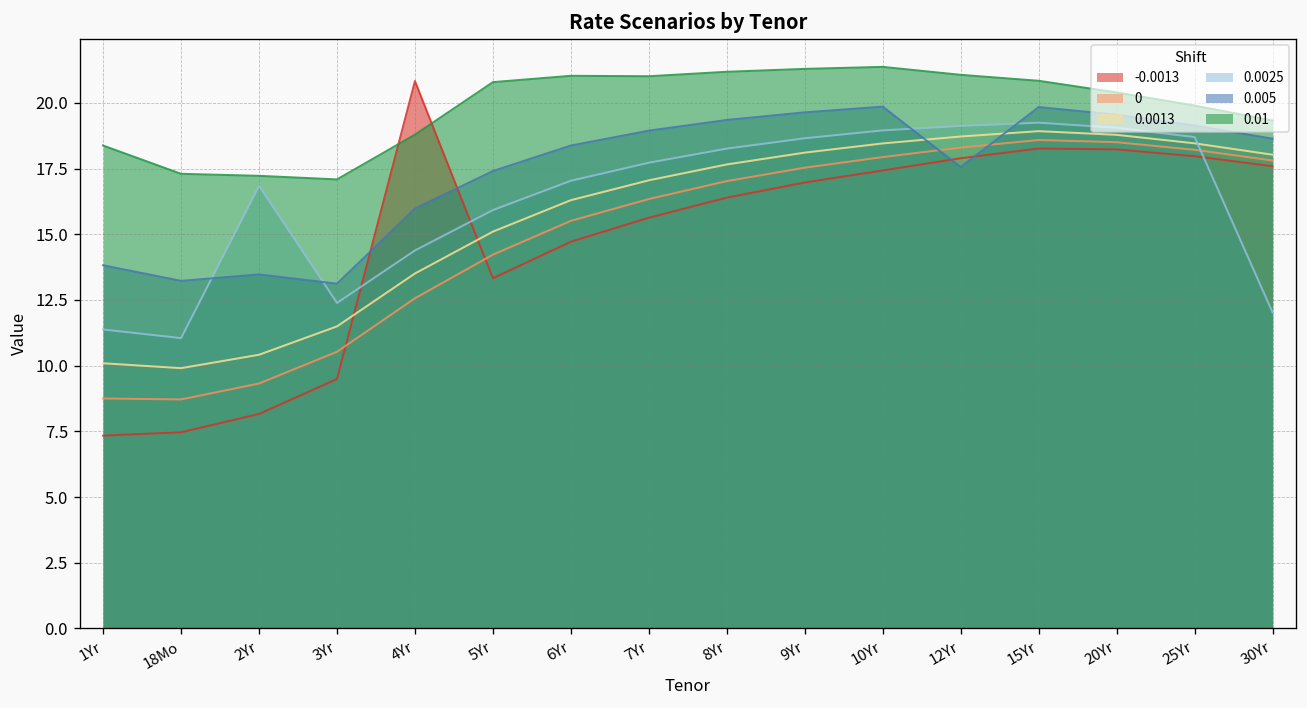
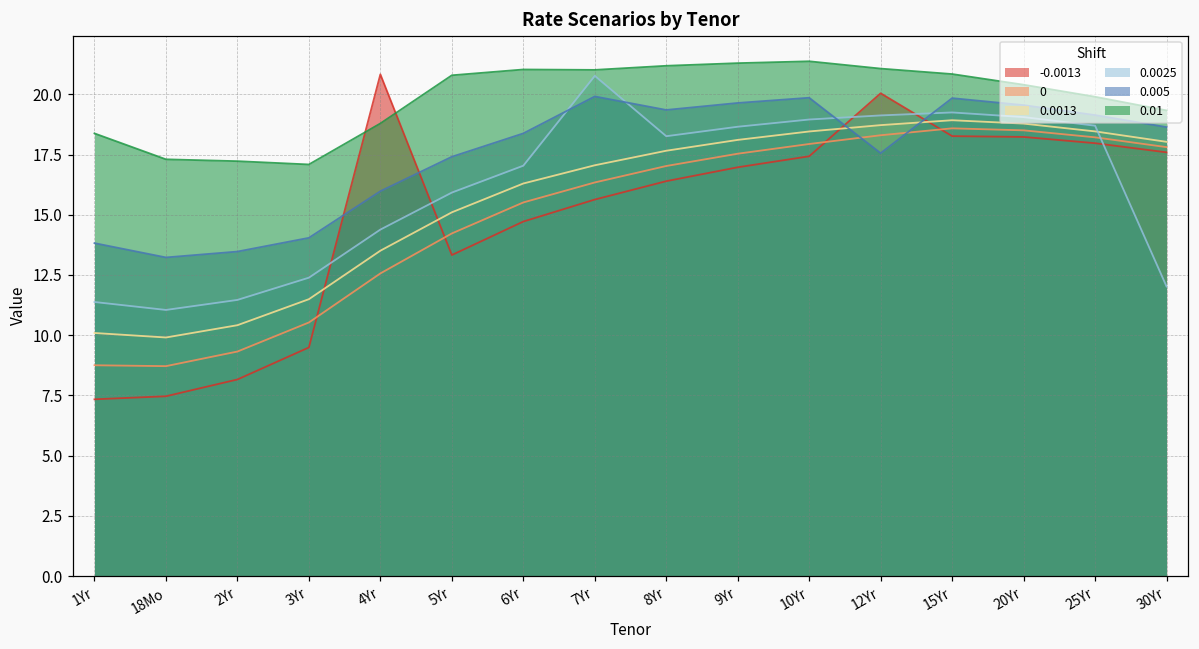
  {
    "-0.0013": {
      "1Yr": 7.3,
      "18Mo": 7.5,
      "2Yr": 8.2,
      "3Yr": 9.5,
      "4Yr": 20.8,
      "5Yr": 13.3,
      "6Yr": 14.7,
      "7Yr": 15.6,
      "8Yr": 16.4,
      "9Yr": 17.0,
      "10Yr": 17.4,
-     "12Yr": 17.9,
+     "12Yr": 20.0,
      "15Yr": 18.3,
      "20Yr": 18.2,
      "25Yr": 18.0,
      "30Yr": 17.6
    },
    "0": {
      "1Yr": 8.8,
      "18Mo": 8.7,
      "2Yr": 9.3,
      "3Yr": 10.5,
      "4Yr": 12.6,
      "5Yr": 14.2,
      "6Yr": 15.5,
      "7Yr": 16.3,
      "8Yr": 17.0,
      "9Yr": 17.5,
      "10Yr": 17.9,
      "12Yr": 18.3,
      "15Yr": 18.6,
      "20Yr": 18.5,
      "25Yr": 18.2,
      "30Yr": 17.8
    },
    "0.0013": {
      "1Yr": 10.1,
      "18Mo": 9.9,
      "2Yr": 10.4,
      "3Yr": 11.5,
      "4Yr": 13.5,
      "5Yr": 15.1,
      "6Yr": 16.3,
      "7Yr": 17.1,
      "8Yr": 17.7,
      "9Yr": 18.1,
      "10Yr": 18.5,
      "12Yr": 18.7,
      "15Yr": 18.9,
      "20Yr": 18.8,
      "25Yr": 18.5,
      "30Yr": 18.0
    },
    "0.0025": {
      "1Yr": 11.4,
      "18Mo": 11.0,
-     "2Yr": 16.8,
+     "2Yr": 11.5,
      "3Yr": 12.4,
      "4Yr": 14.4,
      "5Yr": 15.9,
      "6Yr": 17.0,
-     "7Yr": 17.7,
+     "7Yr": 20.8,
      "8Yr": 18.3,
      "9Yr": 18.7,
      "10Yr": 19.0,
      "12Yr": 19.1,
      "15Yr": 19.2,
      "20Yr": 19.1,
      "25Yr": 18.7,
      "30Yr": 12.0
    },
    "0.005": {
      "1Yr": 13.8,
      "18Mo": 13.2,
      "2Yr": 13.5,
-     "3Yr": 13.1,
+     "3Yr": 14.0,
      "4Yr": 16.0,
      "5Yr": 17.4,
      "6Yr": 18.4,
-     "7Yr": 18.9,
+     "7Yr": 19.9,
      "8Yr": 19.3,
      "9Yr": 19.6,
      "10Yr": 19.9,
      "12Yr": 17.6,
      "15Yr": 19.8,
      "30Yr": 18.6
    },
    "0.01": {
      "1Yr": 18.4,
      "18Mo": 17.3,
      "2Yr": 17.2,
      "3Yr": 17.1,
      "4Yr": 18.8,
      "5Yr": 20.8,
      "6Yr": 21.0,
      "7Yr": 21.0,
      "8Yr": 21.2,
      "9Yr": 21.3,
      "10Yr": 21.4,
      "12Yr": 21.1,
      "15Yr": 20.8
    }
  }
